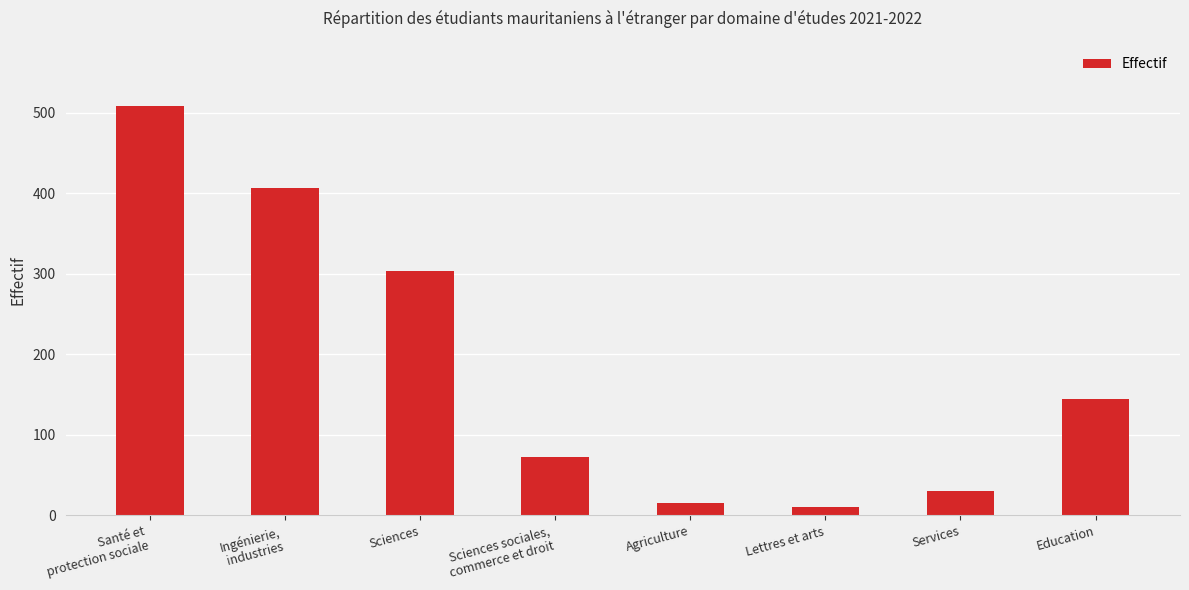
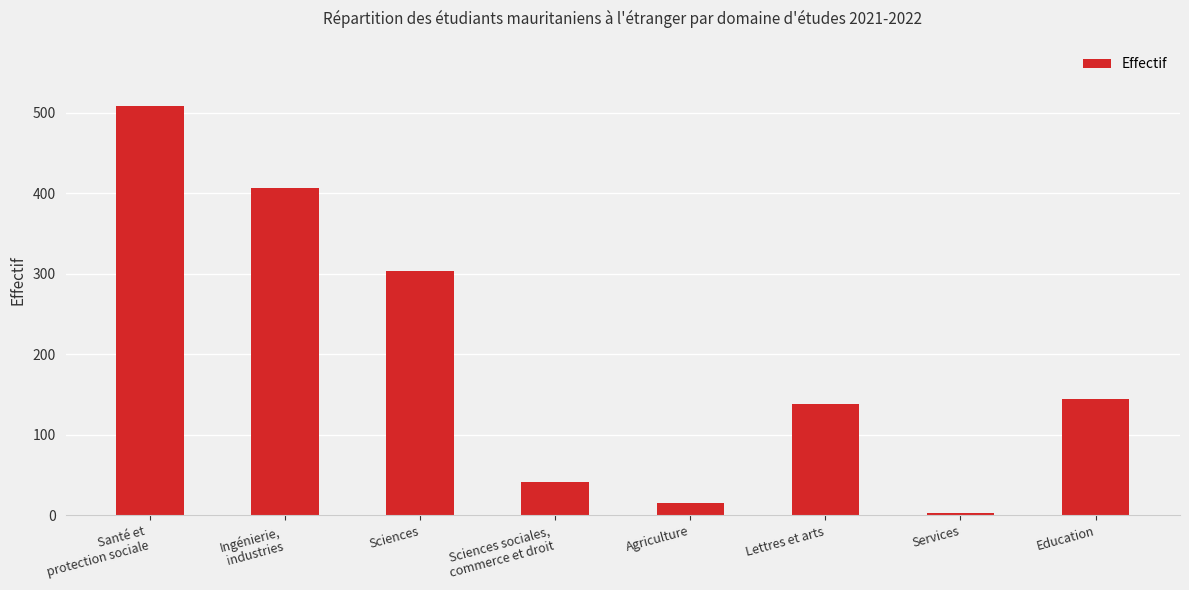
  {
    "Santé et protection sociale": 510,
    "Ingénierie, industries": 410,
    "Sciences": 300,
-   "Sciences sociales, commerce et droit": 70,
+   "Sciences sociales, commerce et droit": 40,
    "Agriculture": 20,
-   "Lettres et arts": 10,
-   "Services": 30,
+   "Lettres et arts": 140,
+   "Services": 0,
    "Education": 150
  }
